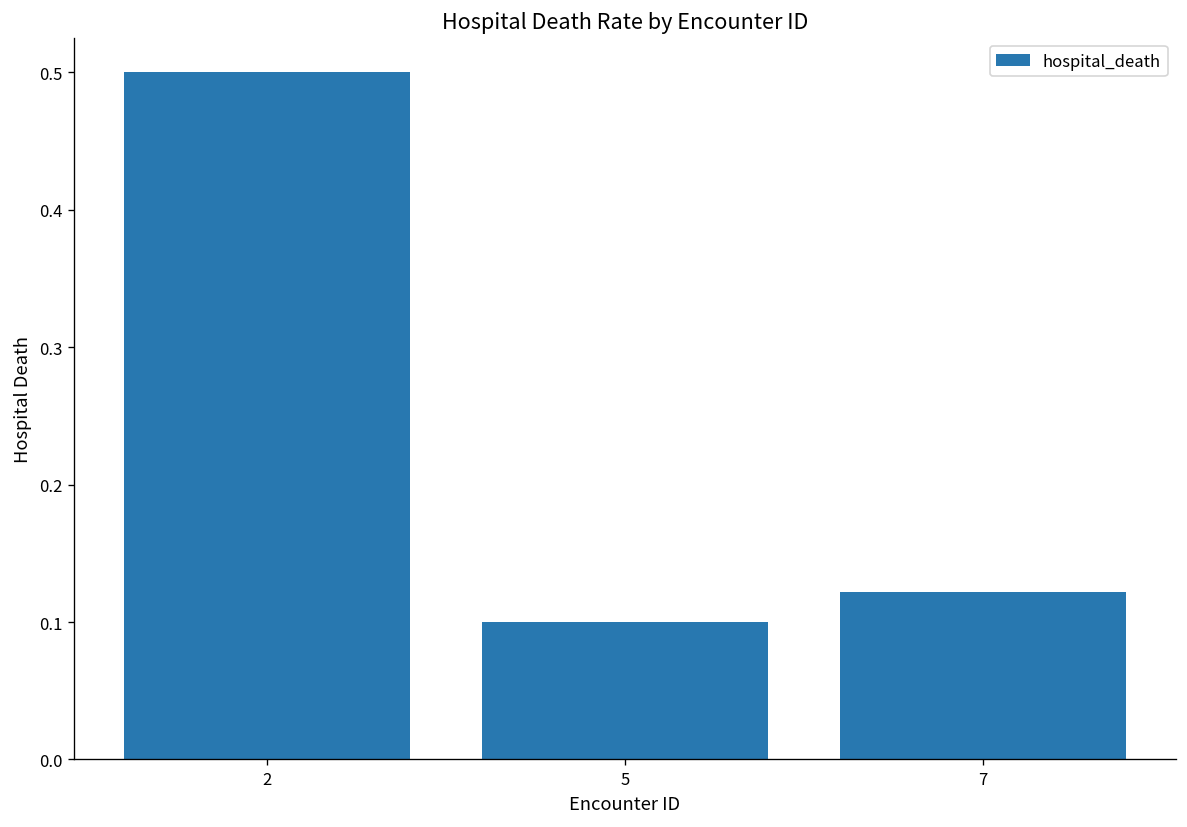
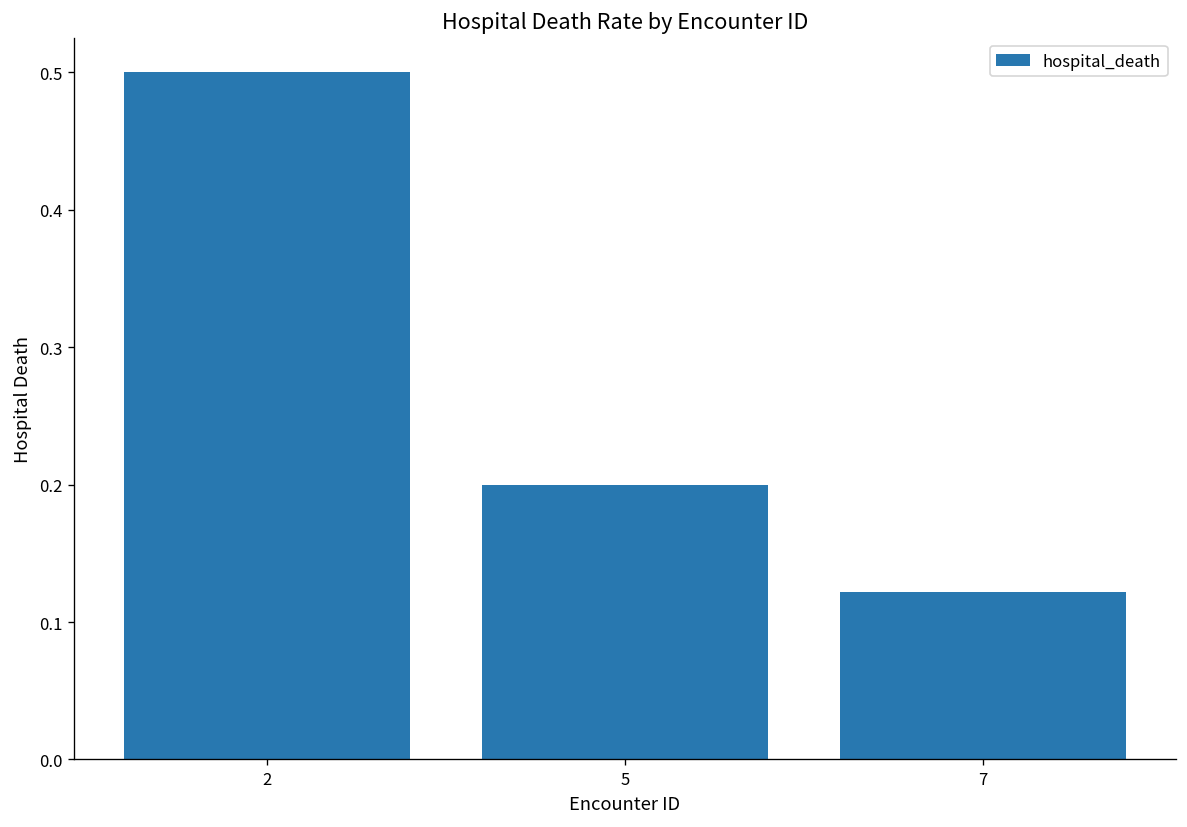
  {
    "2": 0.5,
-   "5": 0.1,
+   "5": 0.2,
    "7": 0.122
  }
